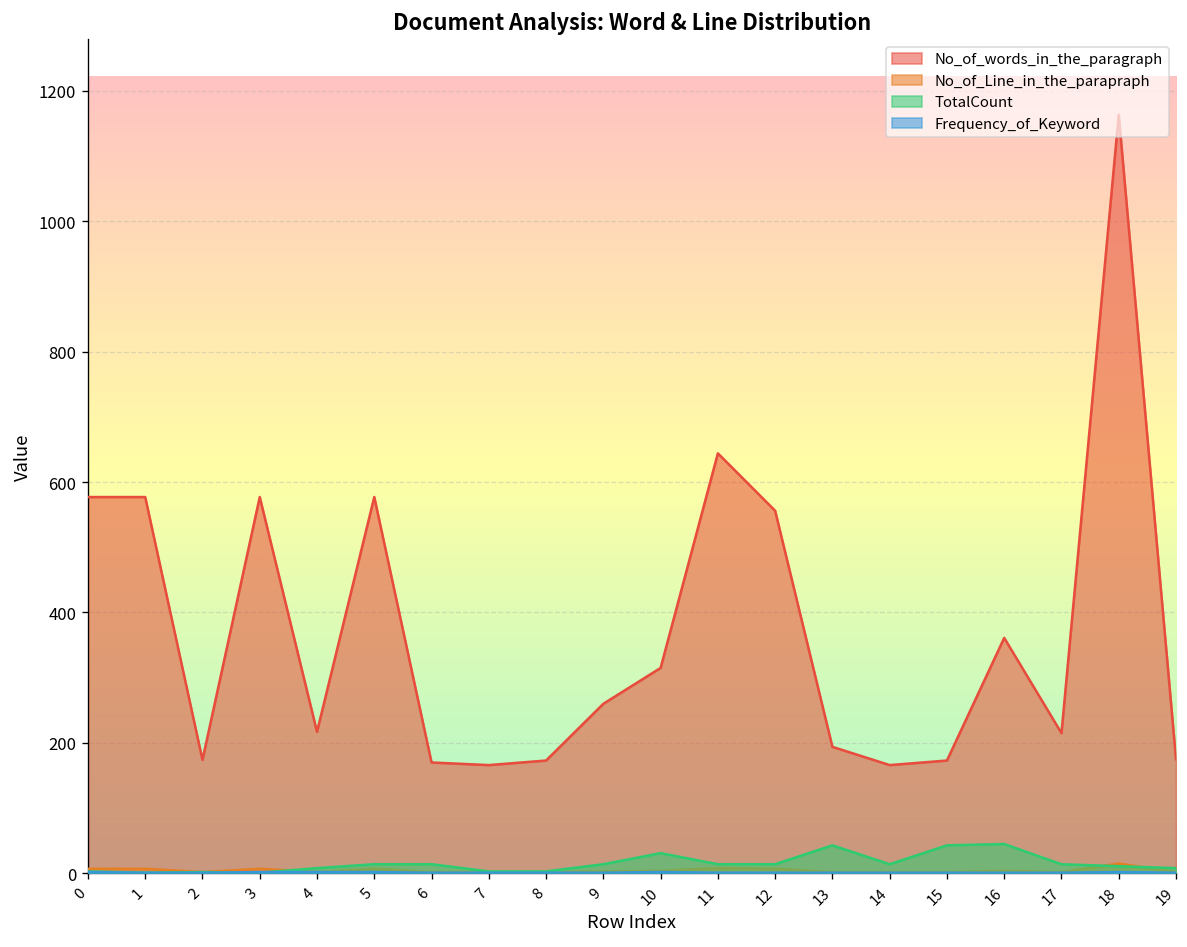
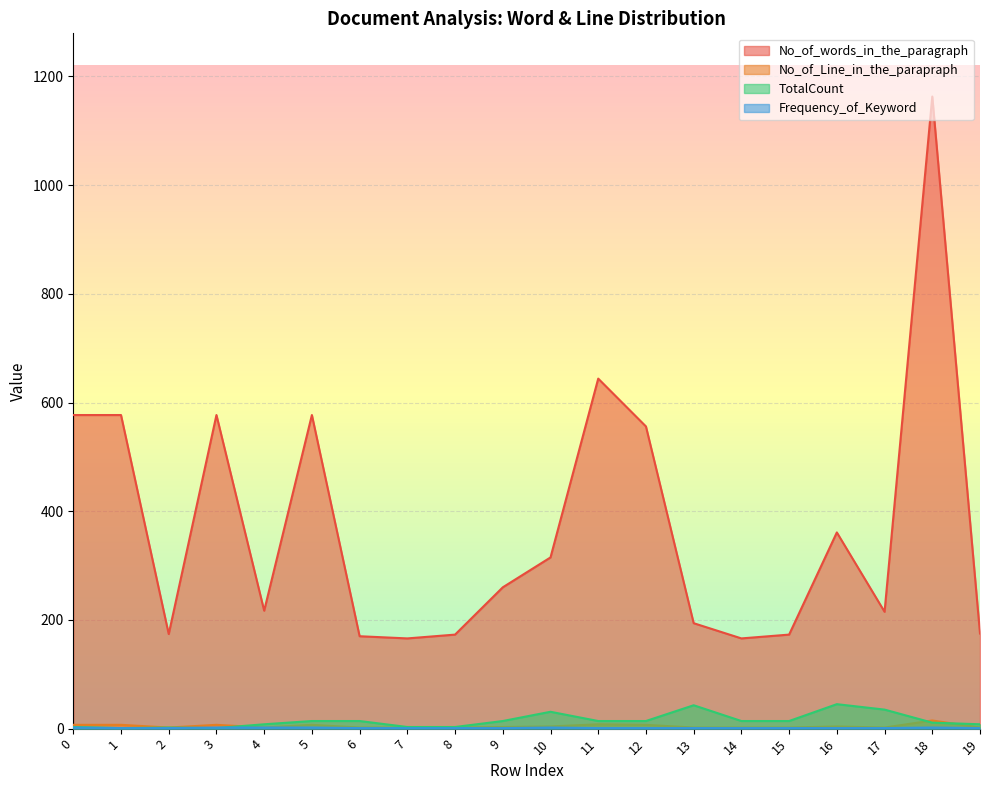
  {
    "TotalCount": {
      "4": 10,
      "5": 10,
      "6": 10,
      "9": 10,
      "10": 30,
      "11": 10,
      "12": 10,
      "13": 40,
      "14": 10,
-     "15": 40,
+     "15": 10,
      "16": 50,
-     "17": 10,
+     "17": 40,
      "19": 10
    },
    "Frequency_of_Keyword": {
      "5": 0,
      "11": 0,
      "12": 0,
      "18": 0
    }
  }
